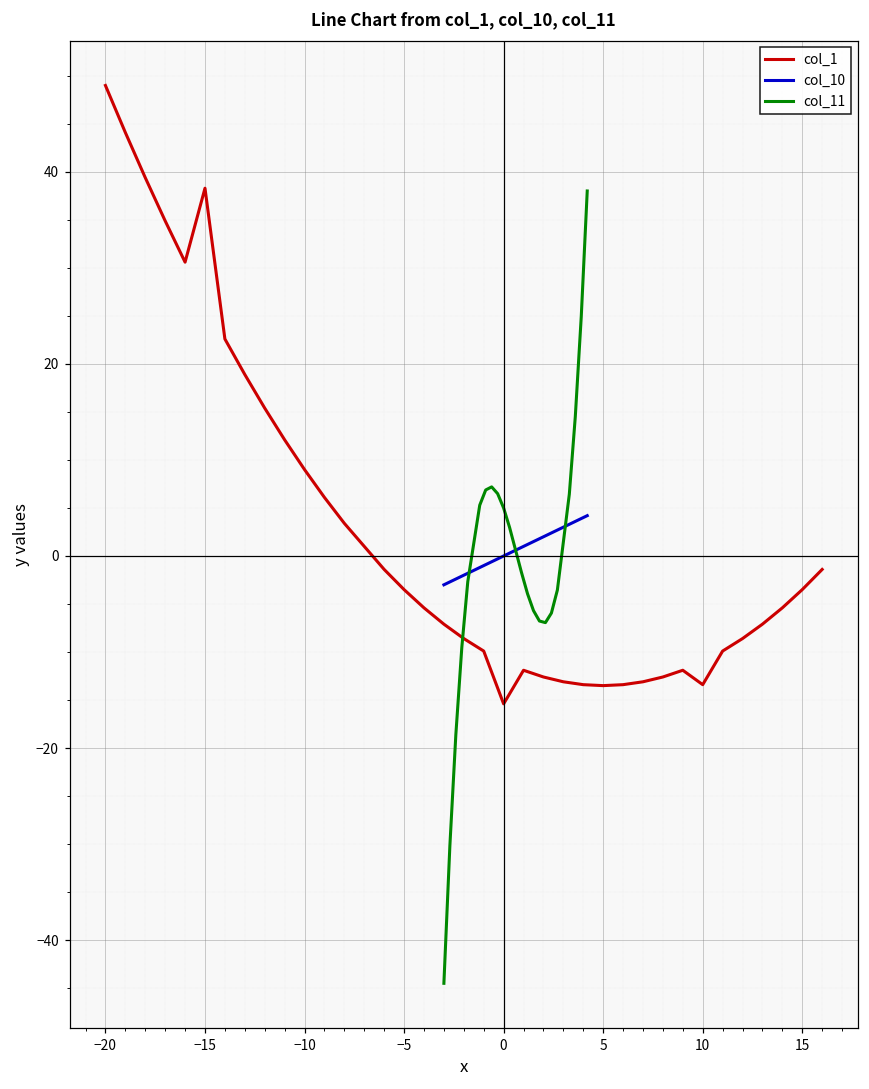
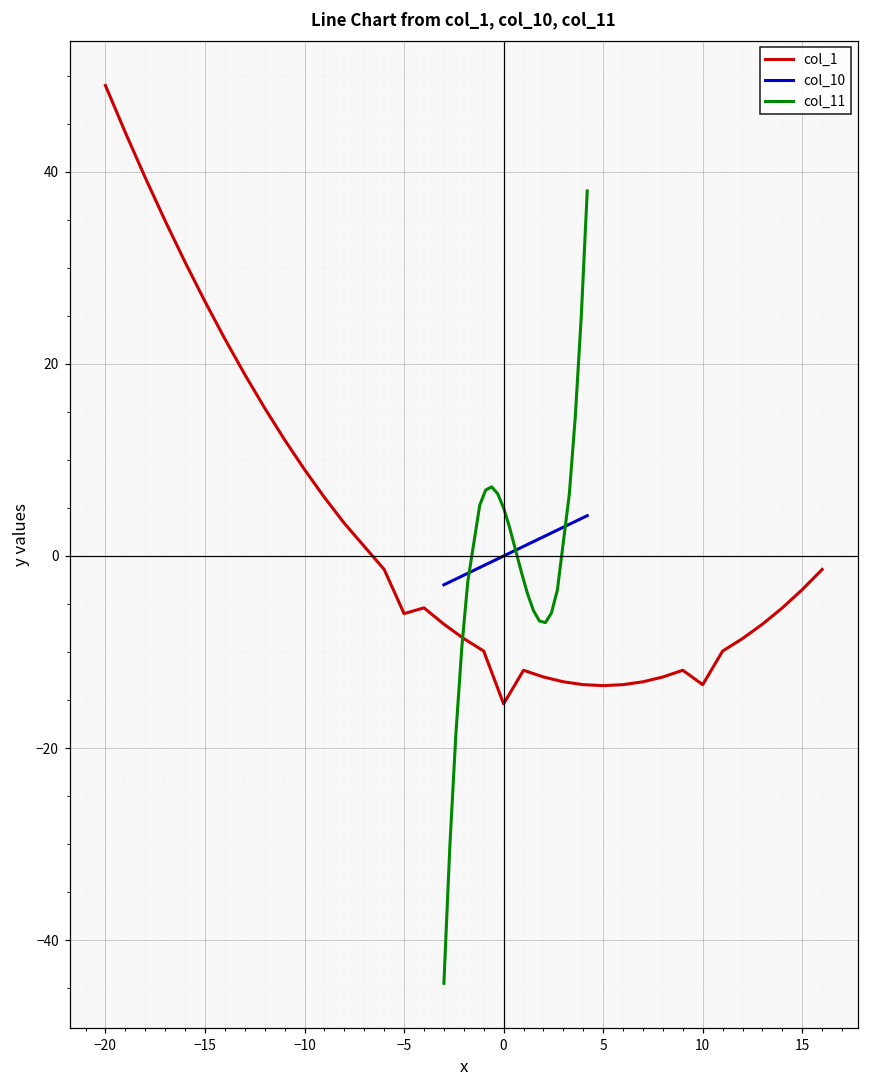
  {
    "col_1": {
      "−20": 49,
-     "−15": 38,
+     "−15": 27,
      "−10": 9,
-     "−5": -4,
+     "−5": -6,
      "0": -15,
      "5": -14,
      "10": -13,
      "15": -4
    },
    "col_10": {
      "0": 0
    },
    "col_11": {
      "0": 5
    }
  }
